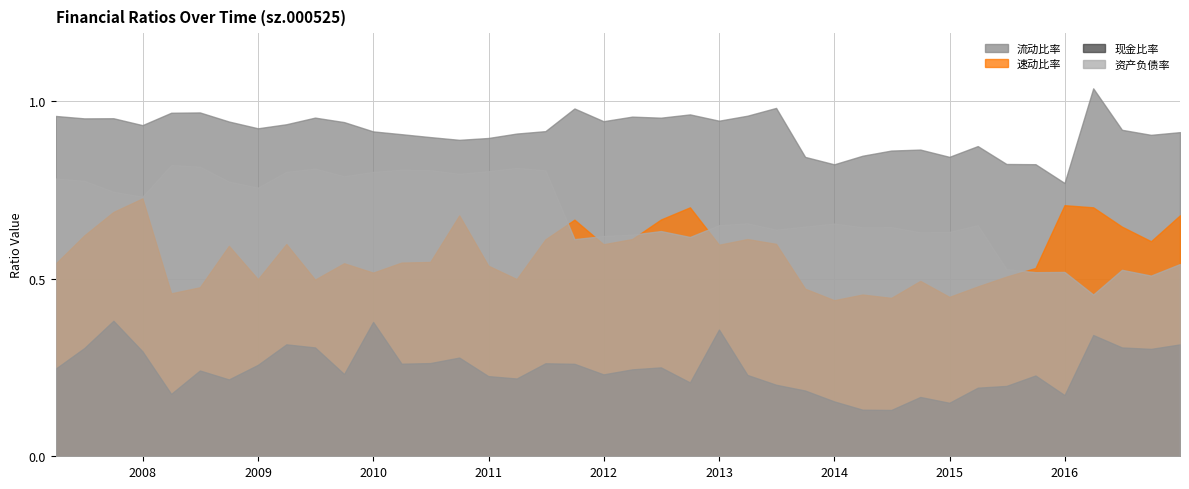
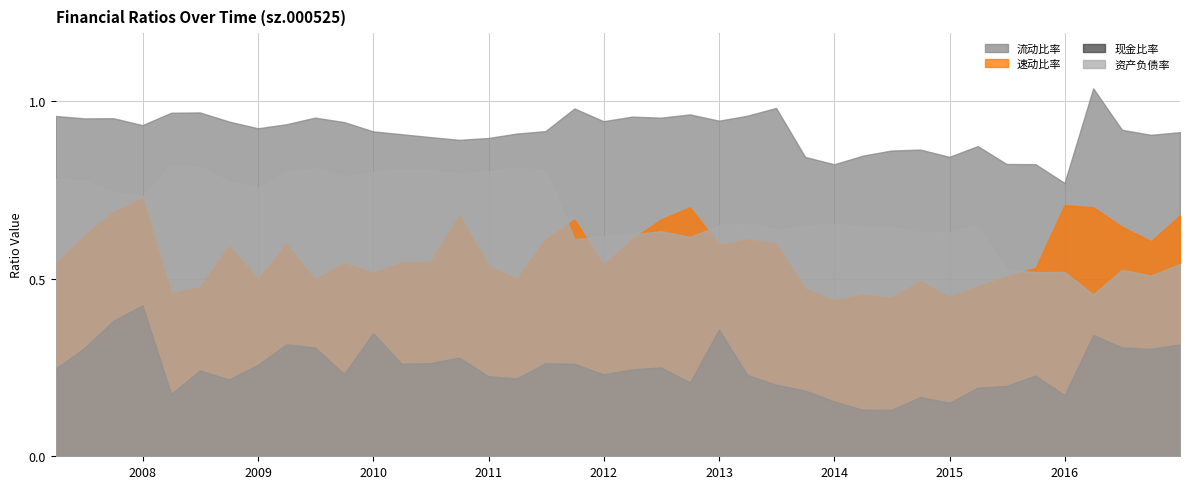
  {
    "速动比率": {
      "2009": 0.50,
      "2010": 0.52,
      "2011": 0.54,
-     "2012": 0.60,
+     "2012": 0.54,
      "2013": 0.60,
      "2014": 0.44,
      "2015": 0.45,
      "2016": 0.71
    },
    "现金比率": {
-     "2008": 0.30,
+     "2008": 0.43,
      "2009": 0.26,
-     "2010": 0.38,
+     "2010": 0.35,
      "2011": 0.23,
      "2012": 0.23,
      "2013": 0.36,
      "2014": 0.15,
      "2015": 0.15,
      "2016": 0.17
    }
  }
